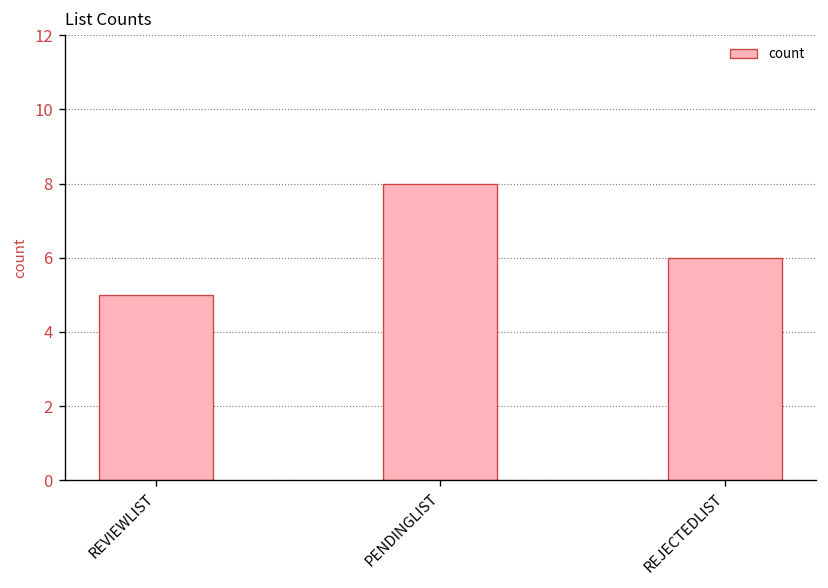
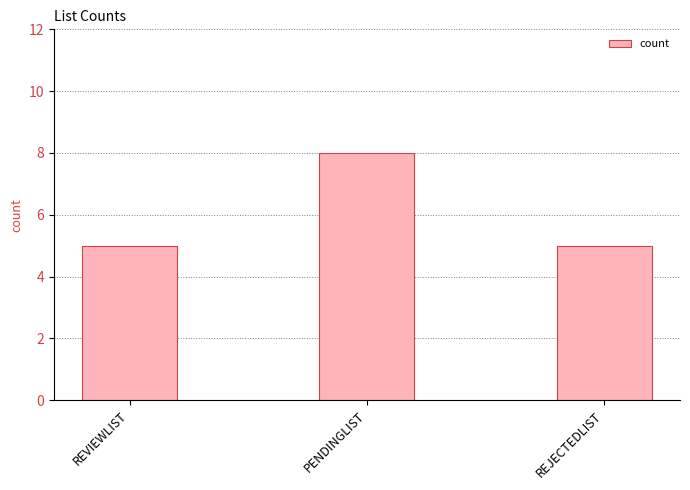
  {
    "REVIEWLIST": 5,
    "PENDINGLIST": 8,
-   "REJECTEDLIST": 6
+   "REJECTEDLIST": 5
  }
